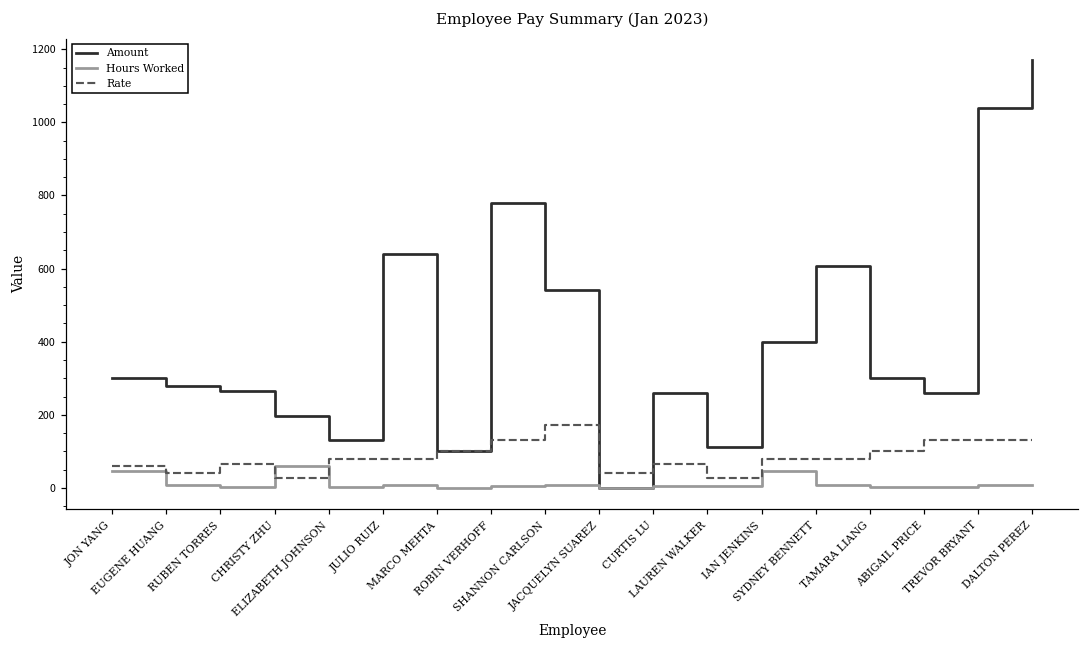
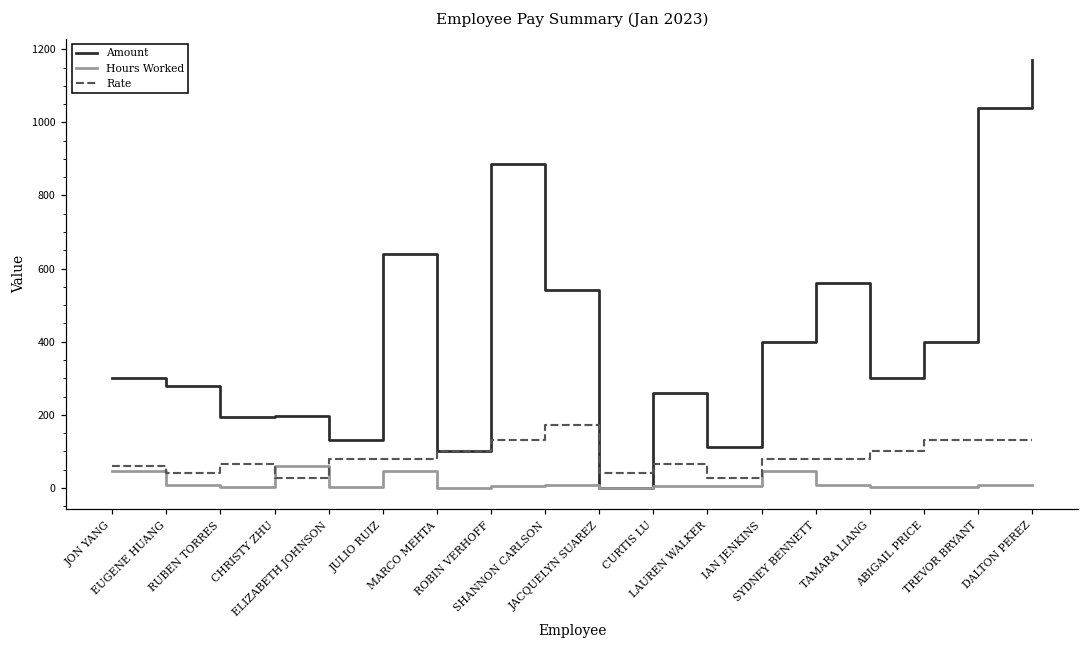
  {
    "Amount": {
      "JON YANG": 300,
      "EUGENE HUANG": 280,
-     "RUBEN TORRES": 270,
+     "RUBEN TORRES": 200,
      "CHRISTY ZHU": 200,
      "ELIZABETH JOHNSON": 130,
      "JULIO RUIZ": 640,
-     "ROBIN VERHOFF": 780,
+     "ROBIN VERHOFF": 890,
      "SHANNON CARLSON": 540,
      "CURTIS LU": 260,
      "LAUREN WALKER": 110,
      "IAN JENKINS": 400,
-     "SYDNEY BENNETT": 610,
+     "SYDNEY BENNETT": 560,
      "TAMARA LIANG": 300,
-     "ABIGAIL PRICE": 260,
+     "ABIGAIL PRICE": 400,
      "TREVOR BRYANT": 1040,
      "DALTON PEREZ": 1170
    },
    "Hours Worked": {
      "JON YANG": 50,
      "EUGENE HUANG": 10,
      "RUBEN TORRES": 0,
      "CHRISTY ZHU": 60,
      "ELIZABETH JOHNSON": 0,
-     "JULIO RUIZ": 10,
+     "JULIO RUIZ": 50,
      "MARCO MEHTA": 0,
      "ROBIN VERHOFF": 10,
      "SHANNON CARLSON": 10,
      "CURTIS LU": 0,
      "LAUREN WALKER": 0,
      "IAN JENKINS": 50,
      "SYDNEY BENNETT": 10,
      "TAMARA LIANG": 0,
      "ABIGAIL PRICE": 0,
      "TREVOR BRYANT": 10,
      "DALTON PEREZ": 10
    },
    "Rate": {
      "JON YANG": 60,
      "EUGENE HUANG": 40,
      "RUBEN TORRES": 70,
      "CHRISTY ZHU": 30,
      "ELIZABETH JOHNSON": 80,
      "JULIO RUIZ": 80,
      "ROBIN VERHOFF": 130,
      "SHANNON CARLSON": 170,
      "JACQUELYN SUAREZ": 40,
      "CURTIS LU": 70,
      "LAUREN WALKER": 30,
      "IAN JENKINS": 80,
      "SYDNEY BENNETT": 80,
      "TAMARA LIANG": 100,
      "ABIGAIL PRICE": 130,
      "TREVOR BRYANT": 130,
      "DALTON PEREZ": 130
    }
  }
